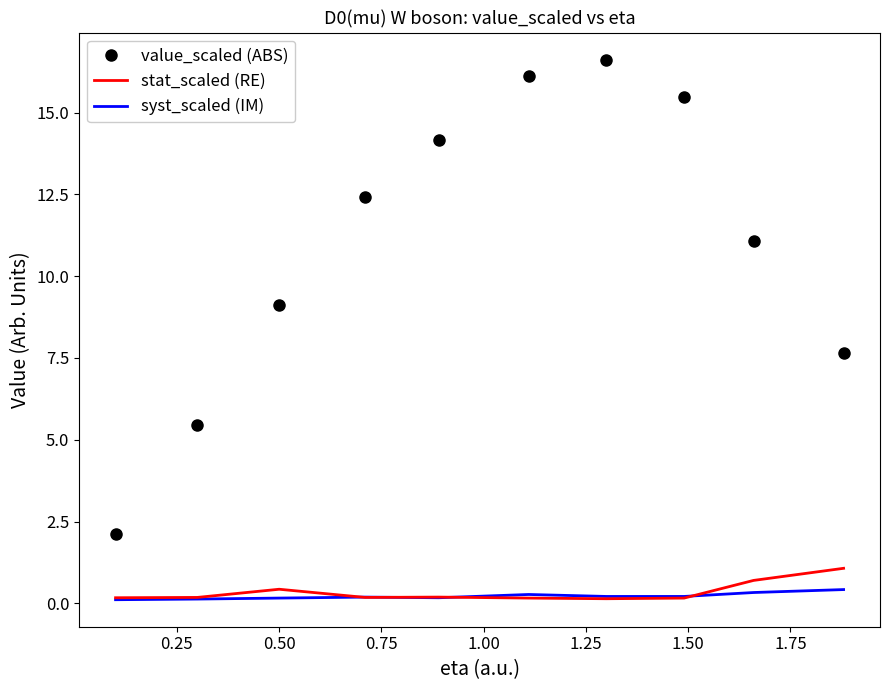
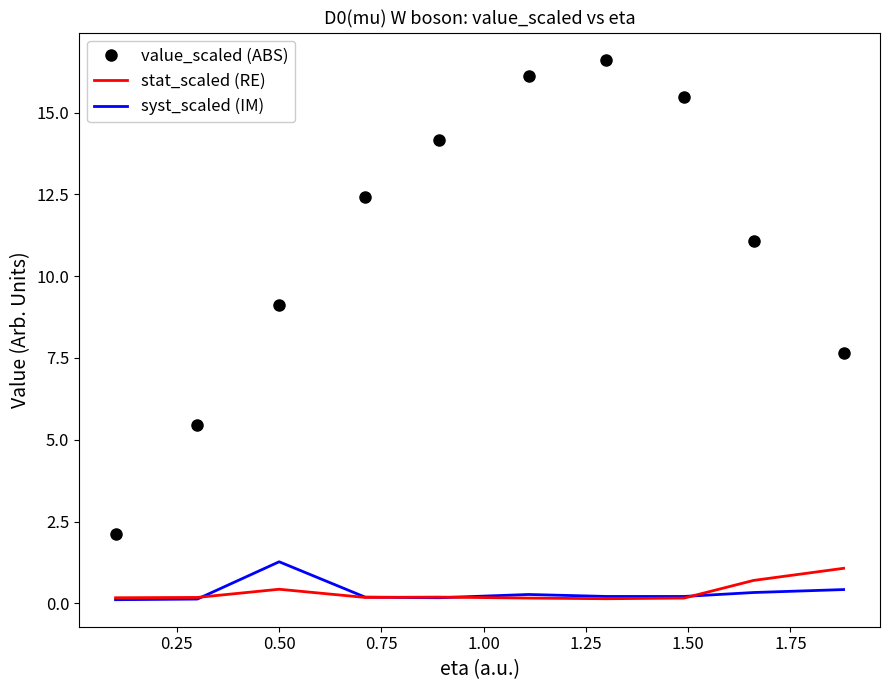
  {
    "value_scaled (ABS)": {
      "0.50": 9.1
    },
    "stat_scaled (RE)": {
      "0.50": 0.4
    },
    "syst_scaled (IM)": {
-     "0.50": 0.2
+     "0.50": 1.3
    }
  }
